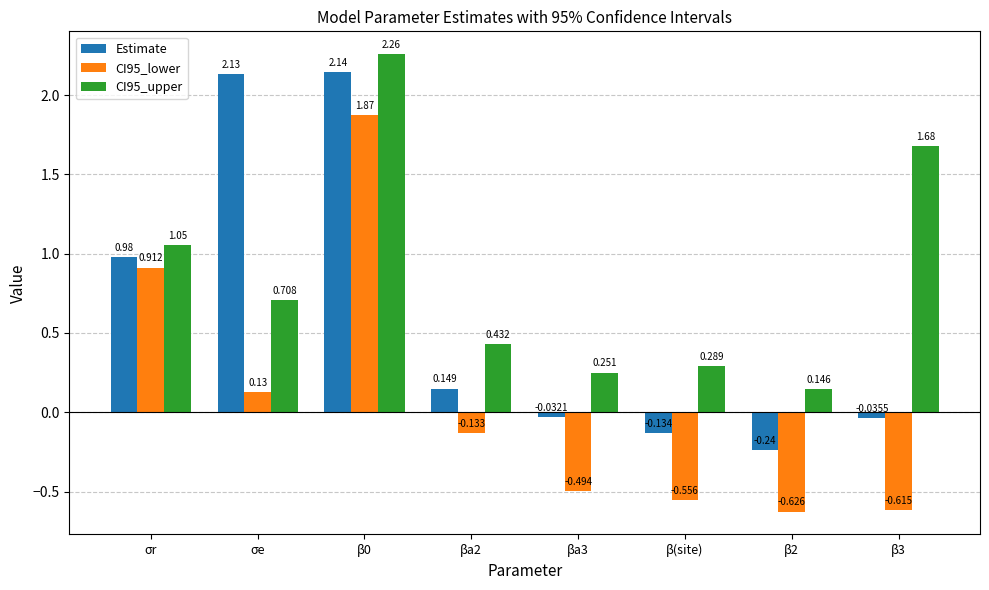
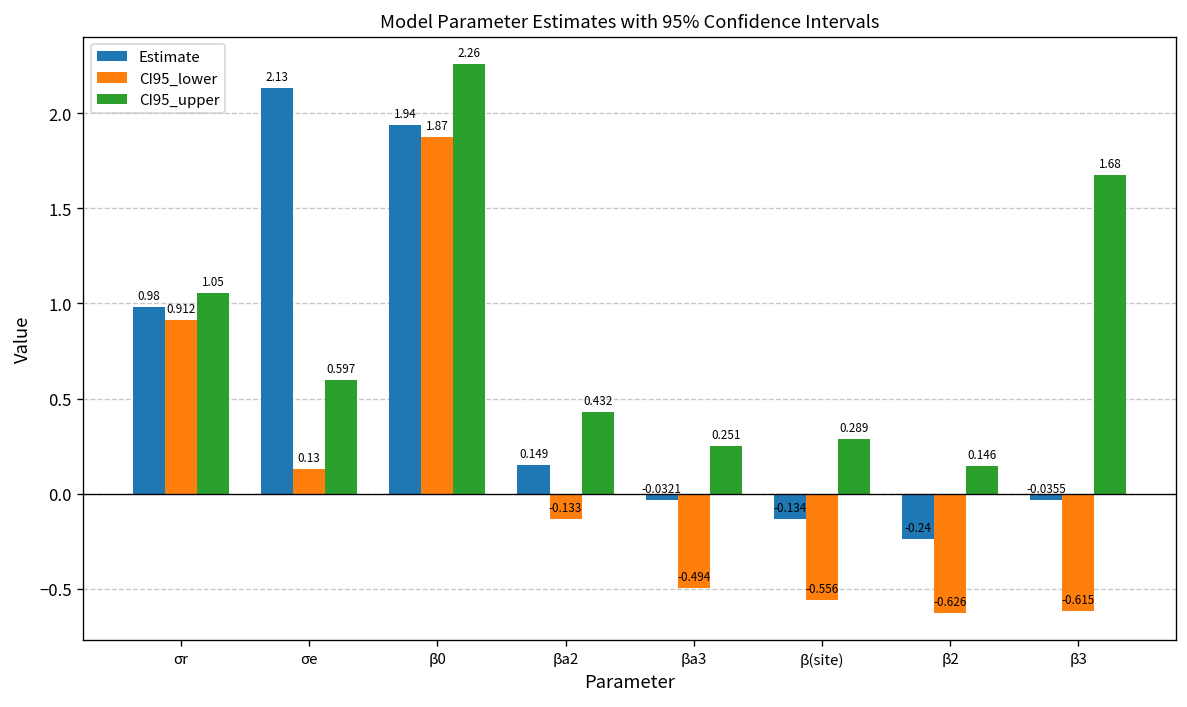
  {
    "Estimate": {
      "σr": 0.98,
      "σe": 2.13,
-     "β0": 2.14,
+     "β0": 1.94,
      "βa2": 0.149,
      "βa3": -0.0321,
      "β(site)": -0.134,
      "β2": -0.24,
      "β3": -0.0355
    },
    "CI95_lower": {
      "σr": 0.912,
      "σe": 0.13,
      "β0": 1.87,
      "βa2": -0.133,
      "βa3": -0.494,
      "β(site)": -0.556,
      "β2": -0.626,
      "β3": -0.615
    },
    "CI95_upper": {
      "σr": 1.05,
-     "σe": 0.708,
+     "σe": 0.597,
      "β0": 2.26,
      "βa2": 0.432,
      "βa3": 0.251,
      "β(site)": 0.289,
      "β2": 0.146,
      "β3": 1.68
    }
  }
